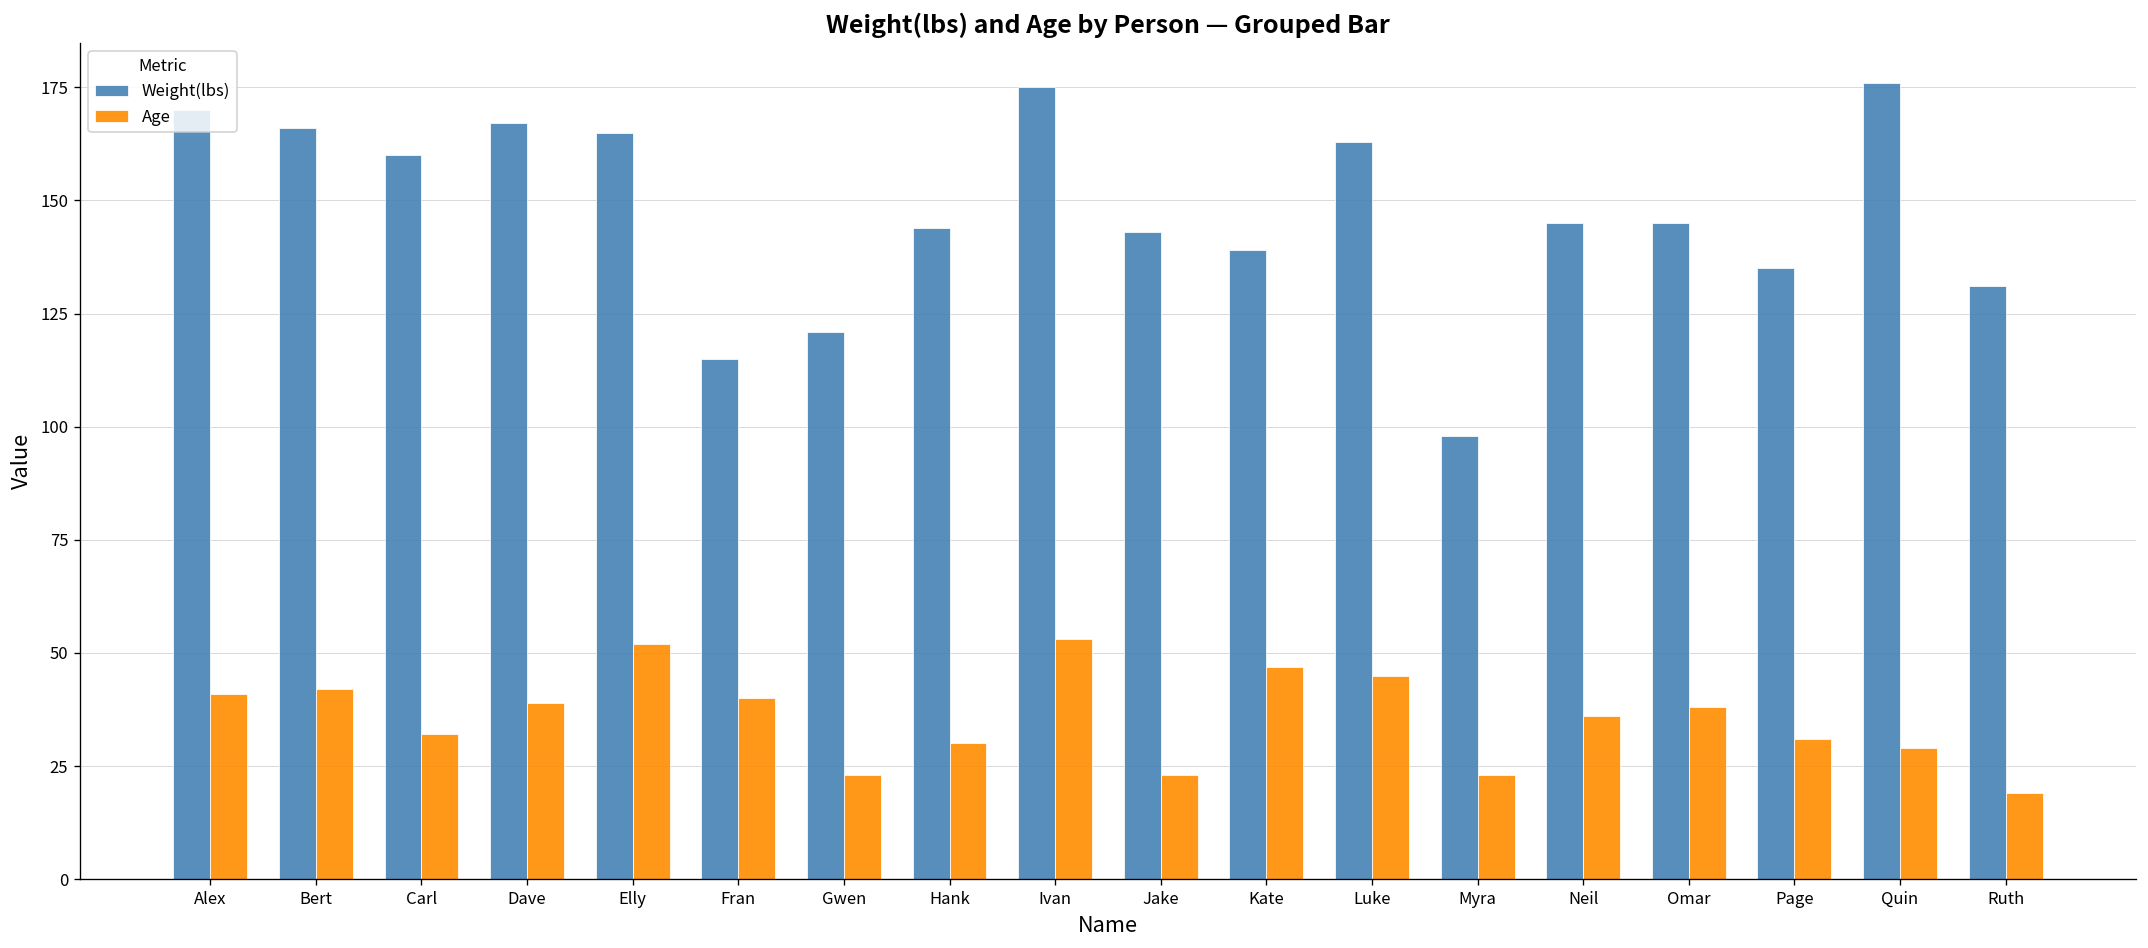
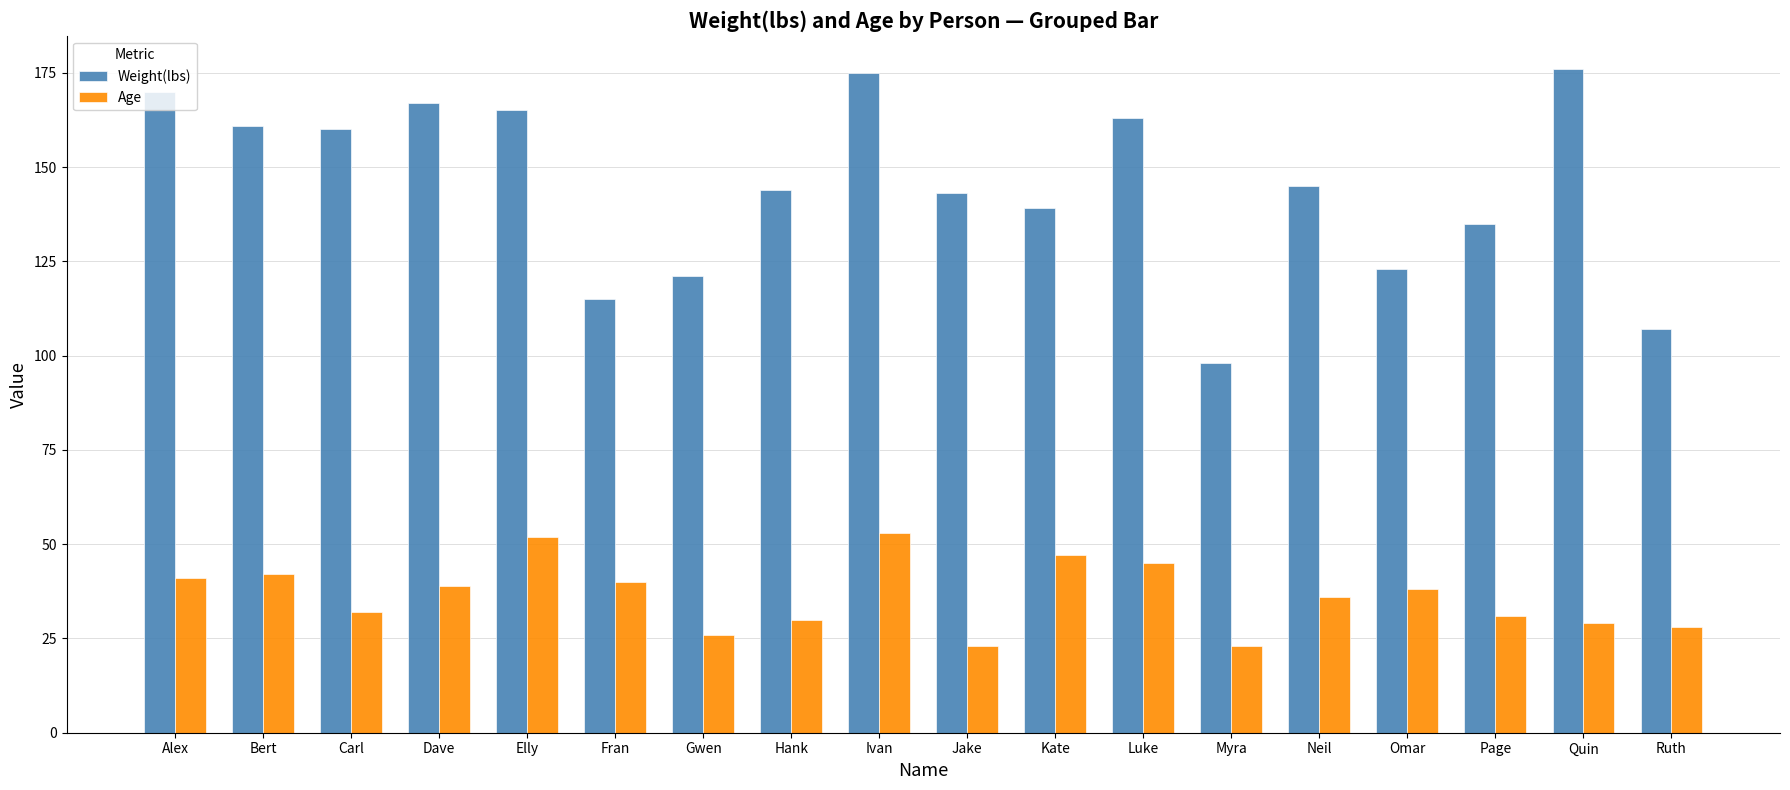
  {
    "Weight(lbs)": {
-     "Bert": 166,
+     "Bert": 161,
      "Carl": 160,
      "Dave": 167,
      "Elly": 165,
      "Fran": 115,
      "Gwen": 121,
      "Hank": 144,
      "Ivan": 175,
      "Jake": 143,
      "Kate": 139,
      "Luke": 163,
      "Myra": 98,
      "Neil": 145,
-     "Omar": 145,
+     "Omar": 123,
      "Page": 135,
      "Quin": 176,
-     "Ruth": 131
+     "Ruth": 107
    },
    "Age": {
      "Alex": 41,
      "Bert": 42,
      "Carl": 32,
      "Dave": 39,
      "Elly": 52,
      "Fran": 40,
-     "Gwen": 23,
+     "Gwen": 26,
      "Hank": 30,
      "Ivan": 53,
      "Jake": 23,
      "Kate": 47,
      "Luke": 45,
      "Myra": 23,
      "Neil": 36,
      "Omar": 38,
      "Page": 31,
      "Quin": 29,
-     "Ruth": 19
+     "Ruth": 28
    }
  }
